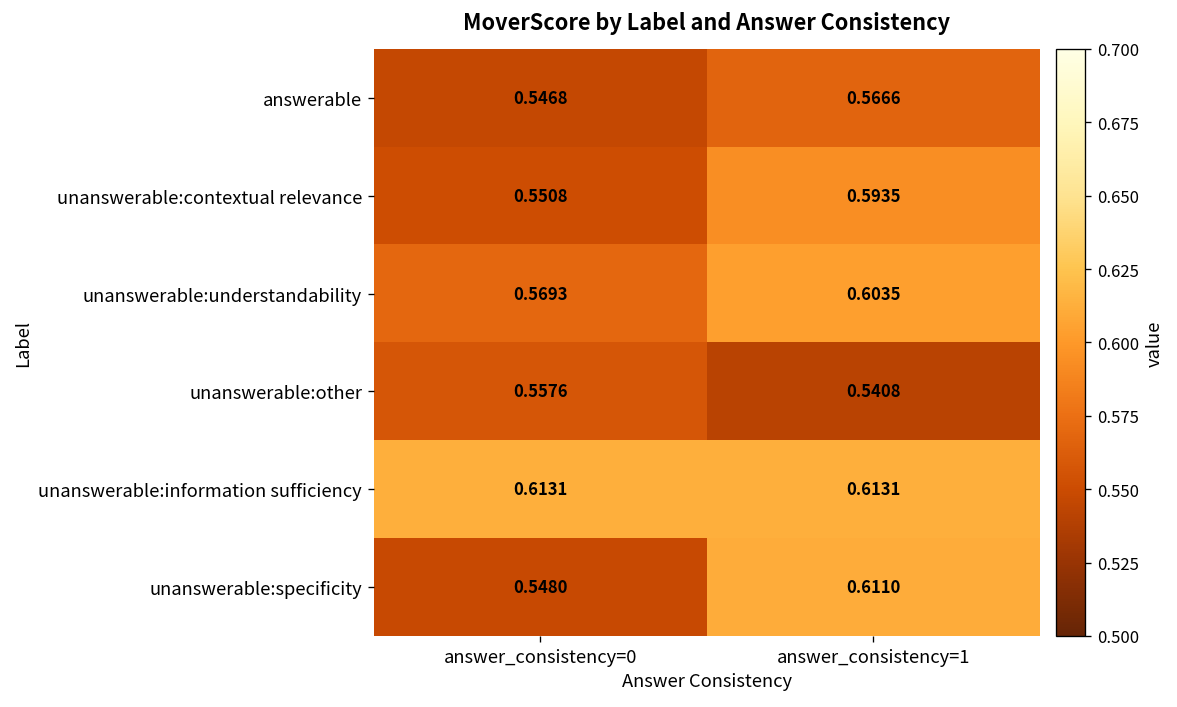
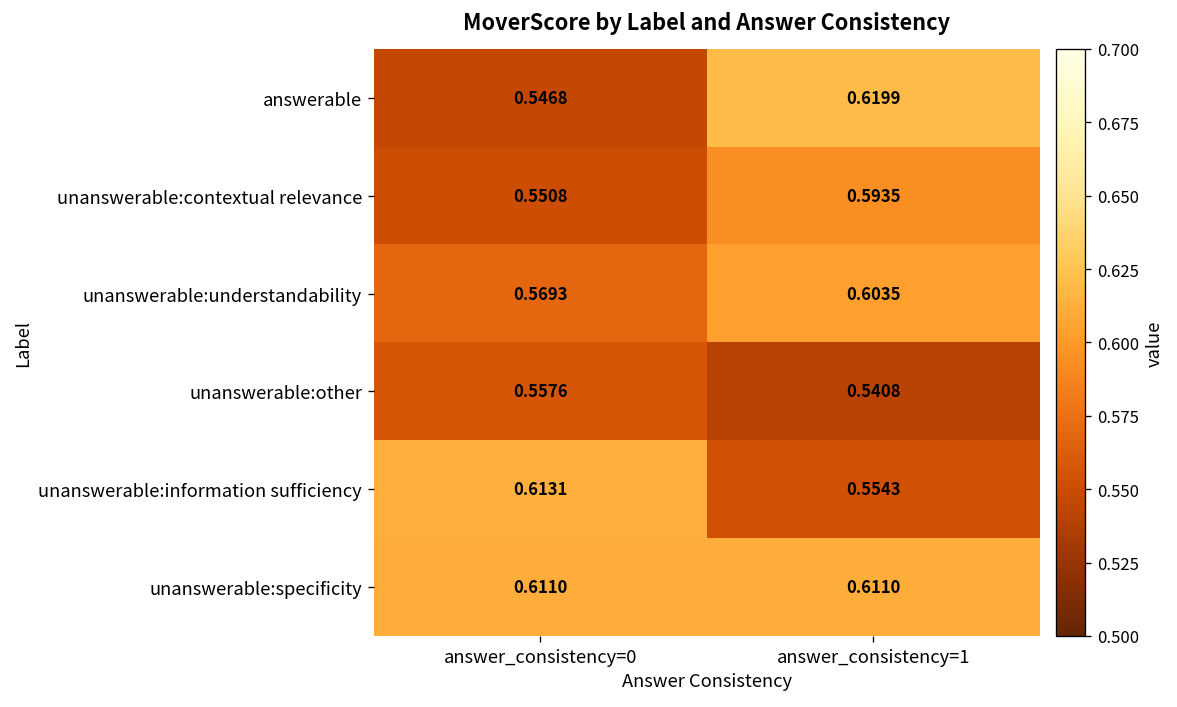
  {
    "answerable": {
      "answer_consistency=0": 0.5468,
-     "answer_consistency=1": 0.5666
+     "answer_consistency=1": 0.6199
    },
    "unanswerable:contextual relevance": {
      "answer_consistency=0": 0.5508,
      "answer_consistency=1": 0.5935
    },
    "unanswerable:understandability": {
      "answer_consistency=0": 0.5693,
      "answer_consistency=1": 0.6035
    },
    "unanswerable:other": {
      "answer_consistency=0": 0.5576,
      "answer_consistency=1": 0.5408
    },
    "unanswerable:information sufficiency": {
      "answer_consistency=0": 0.6131,
-     "answer_consistency=1": 0.6131
+     "answer_consistency=1": 0.5543
    },
    "unanswerable:specificity": {
-     "answer_consistency=0": 0.5480,
+     "answer_consistency=0": 0.6110,
      "answer_consistency=1": 0.6110
    }
  }
